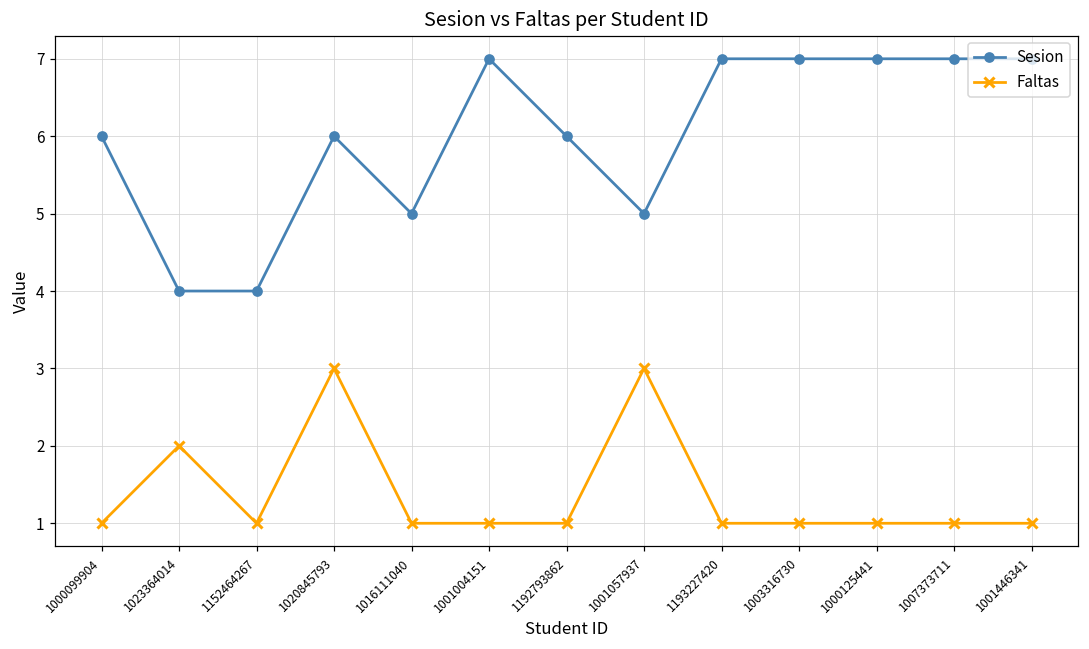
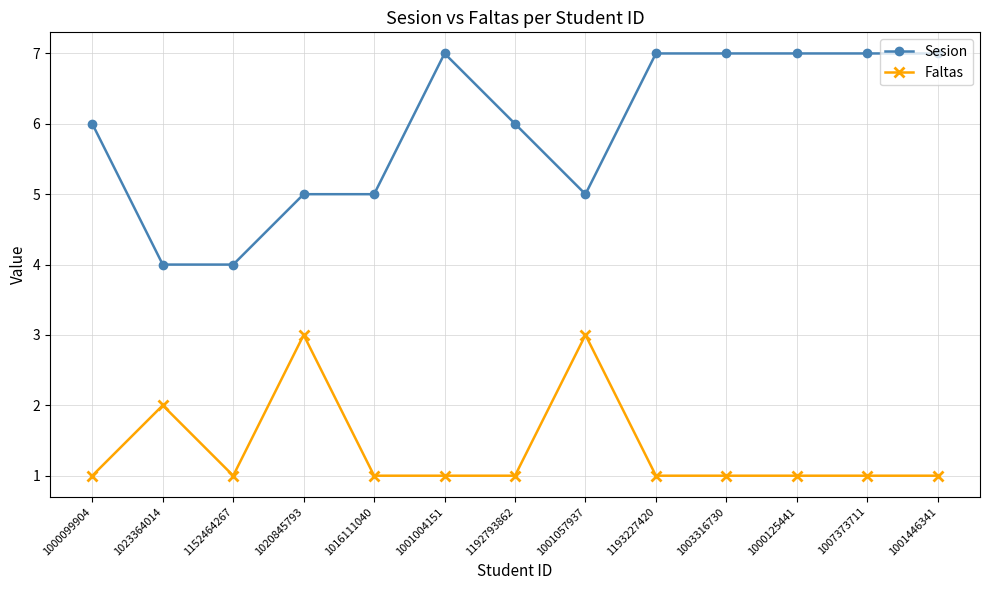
  {
    "Sesion": {
      "1000099904": 6,
      "1023364014": 4,
      "1152464267": 4,
-     "1020845793": 6,
+     "1020845793": 5,
      "1016111040": 5,
      "1001004151": 7,
      "1192793862": 6,
      "1001057937": 5,
      "1193227420": 7,
      "1003316730": 7,
      "1000125441": 7,
      "1007373711": 7
    },
    "Faltas": {
      "1000099904": 1,
      "1023364014": 2,
      "1152464267": 1,
      "1020845793": 3,
      "1016111040": 1,
      "1001004151": 1,
      "1192793862": 1,
      "1001057937": 3,
      "1193227420": 1,
      "1003316730": 1,
      "1000125441": 1,
      "1007373711": 1,
      "1001446341": 1
    }
  }
